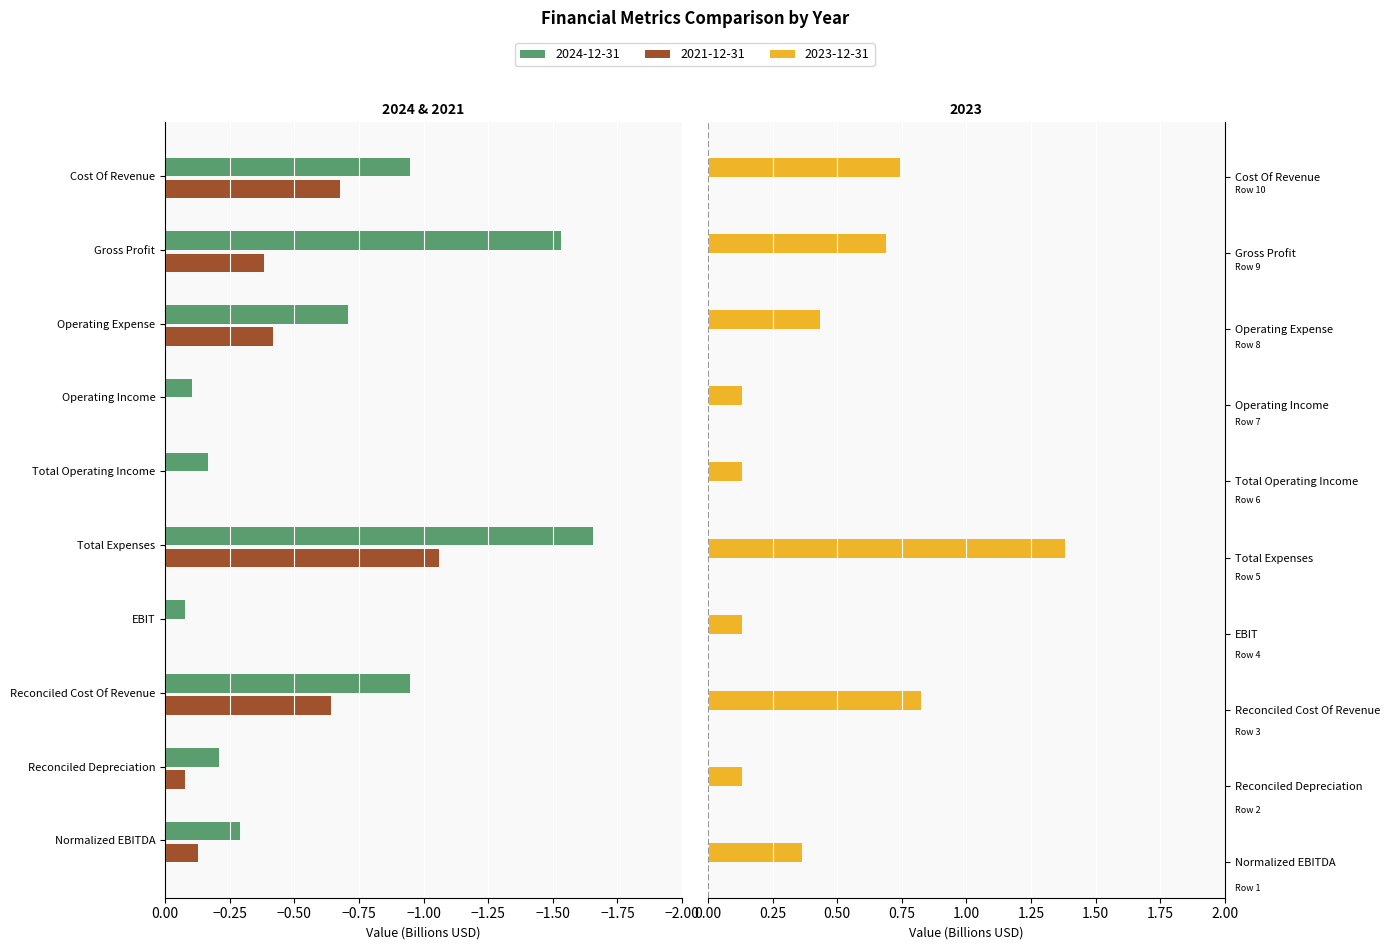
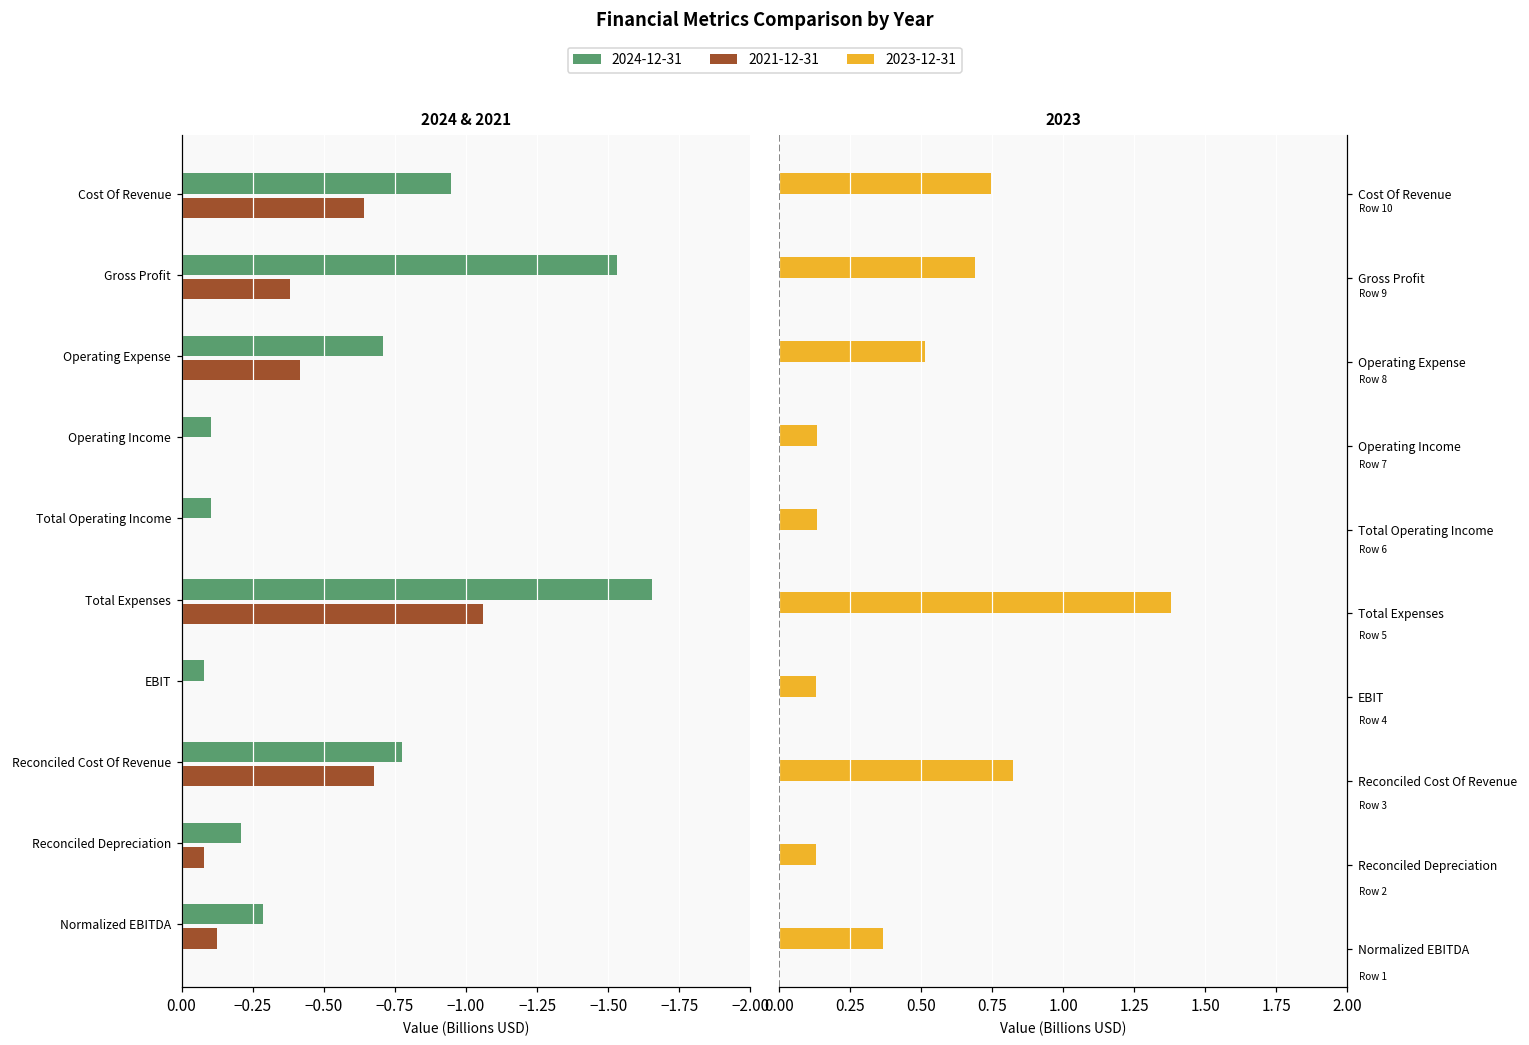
  {
    "2024 & 2021": {
      "2024-12-31": {
        "Cost Of Revenue": -0.95,
        "Gross Profit": -1.53,
        "Operating Expense": -0.71,
        "Operating Income": -0.10,
-       "Total Operating Income": -0.17,
+       "Total Operating Income": -0.10,
        "Total Expenses": -1.66,
        "EBIT": -0.08,
-       "Reconciled Cost Of Revenue": -0.95,
+       "Reconciled Cost Of Revenue": -0.78,
        "Reconciled Depreciation": -0.21,
        "Normalized EBITDA": -0.29
      },
      "2021-12-31": {
-       "Cost Of Revenue": -0.68,
+       "Cost Of Revenue": -0.64,
        "Gross Profit": -0.38,
        "Operating Expense": -0.42,
        "Total Expenses": -1.06,
-       "Reconciled Cost Of Revenue": -0.64,
+       "Reconciled Cost Of Revenue": -0.68,
        "Reconciled Depreciation": -0.08,
        "Normalized EBITDA": -0.13
      }
    },
    "2023": {
      "Cost Of Revenue": 0.74,
      "Gross Profit": 0.69,
-     "Operating Expense": 0.43,
+     "Operating Expense": 0.51,
      "Operating Income": 0.13,
      "Total Operating Income": 0.13,
      "Total Expenses": 1.38,
      "EBIT": 0.13,
      "Reconciled Cost Of Revenue": 0.82,
      "Reconciled Depreciation": 0.13,
      "Normalized EBITDA": 0.37
    }
  }
